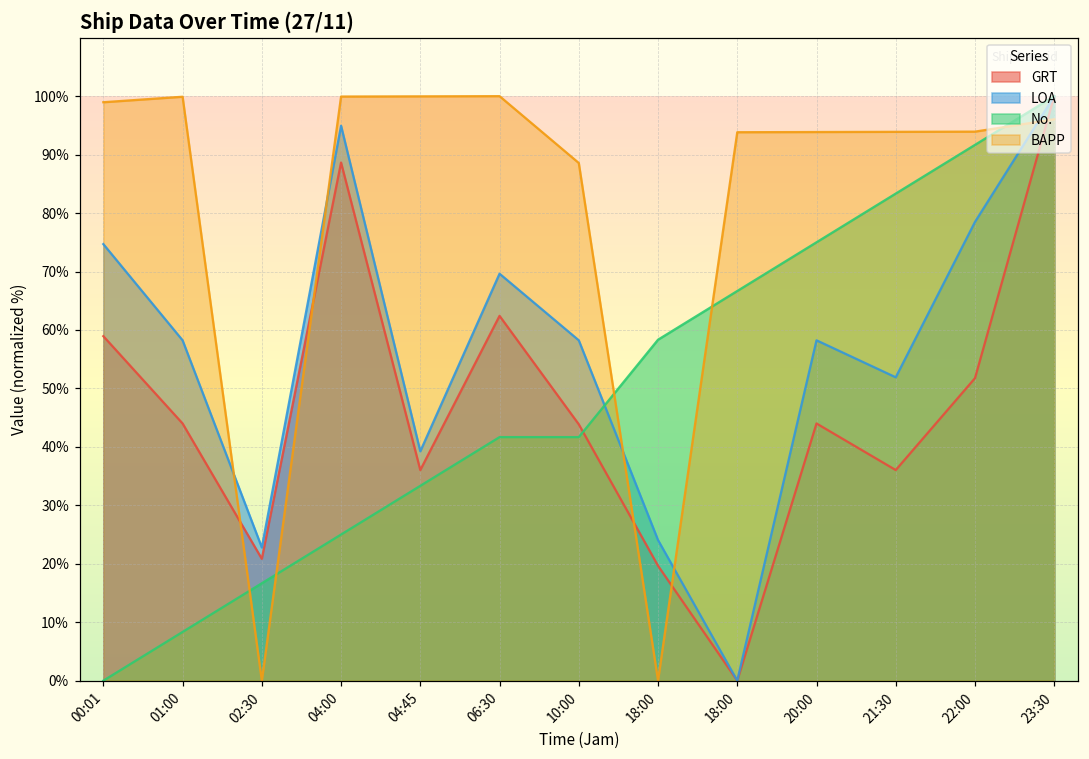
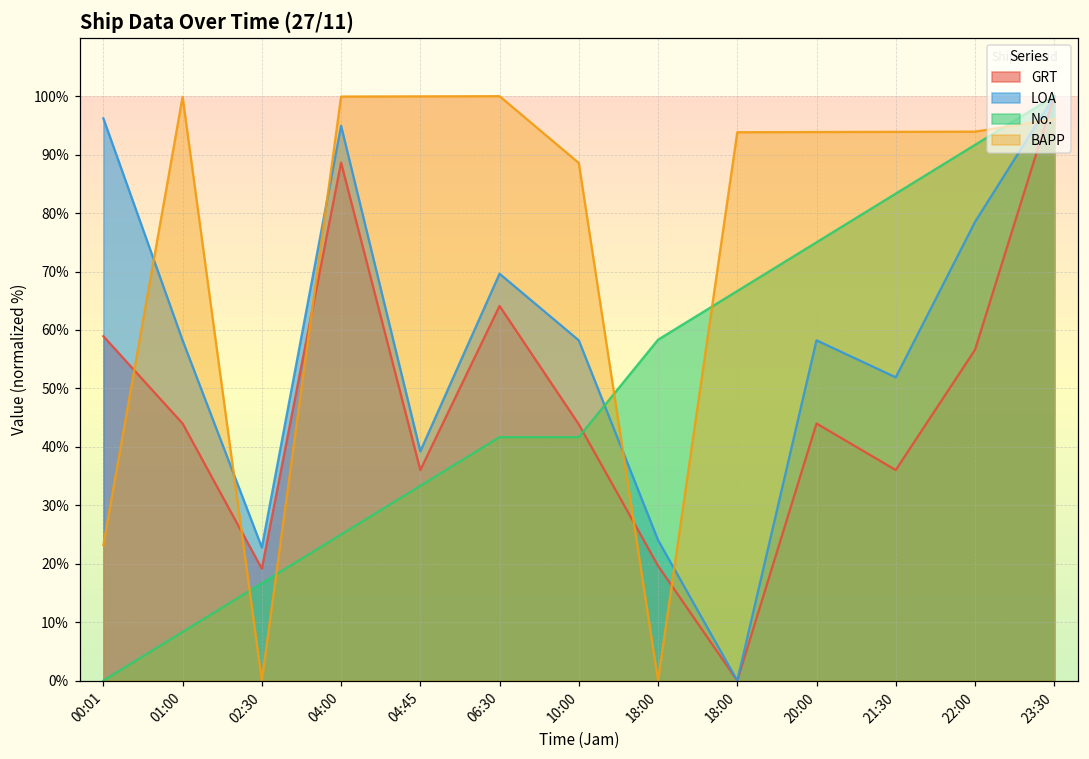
  {
    "GRT": {
      "00:01": "59%",
      "01:00": "44%",
-     "02:30": "21%",
+     "02:30": "19%",
      "04:00": "89%",
      "04:45": "36%",
-     "06:30": "62%",
+     "06:30": "64%",
      "10:00": "44%",
      "20:00": "44%",
      "21:30": "36%",
-     "22:00": "52%"
+     "22:00": "57%"
    },
    "LOA": {
-     "00:01": "75%",
+     "00:01": "96%",
      "01:00": "58%",
      "02:30": "23%",
      "04:00": "95%",
      "04:45": "39%",
      "06:30": "70%",
      "10:00": "58%",
      "20:00": "58%",
      "21:30": "52%",
      "22:00": "78%"
    },
    "No.": {
      "00:01": "0%",
      "01:00": "8%",
      "02:30": "17%",
      "04:00": "25%",
      "04:45": "33%",
      "06:30": "42%",
      "10:00": "42%",
      "20:00": "75%",
      "21:30": "83%",
      "22:00": "92%"
    },
    "BAPP": {
-     "00:01": "99%",
+     "00:01": "23%",
      "01:00": "100%",
      "02:30": "0%",
      "04:00": "100%",
      "04:45": "100%",
      "06:30": "100%",
      "10:00": "89%",
      "20:00": "94%",
      "21:30": "94%",
      "22:00": "94%"
    }
  }
